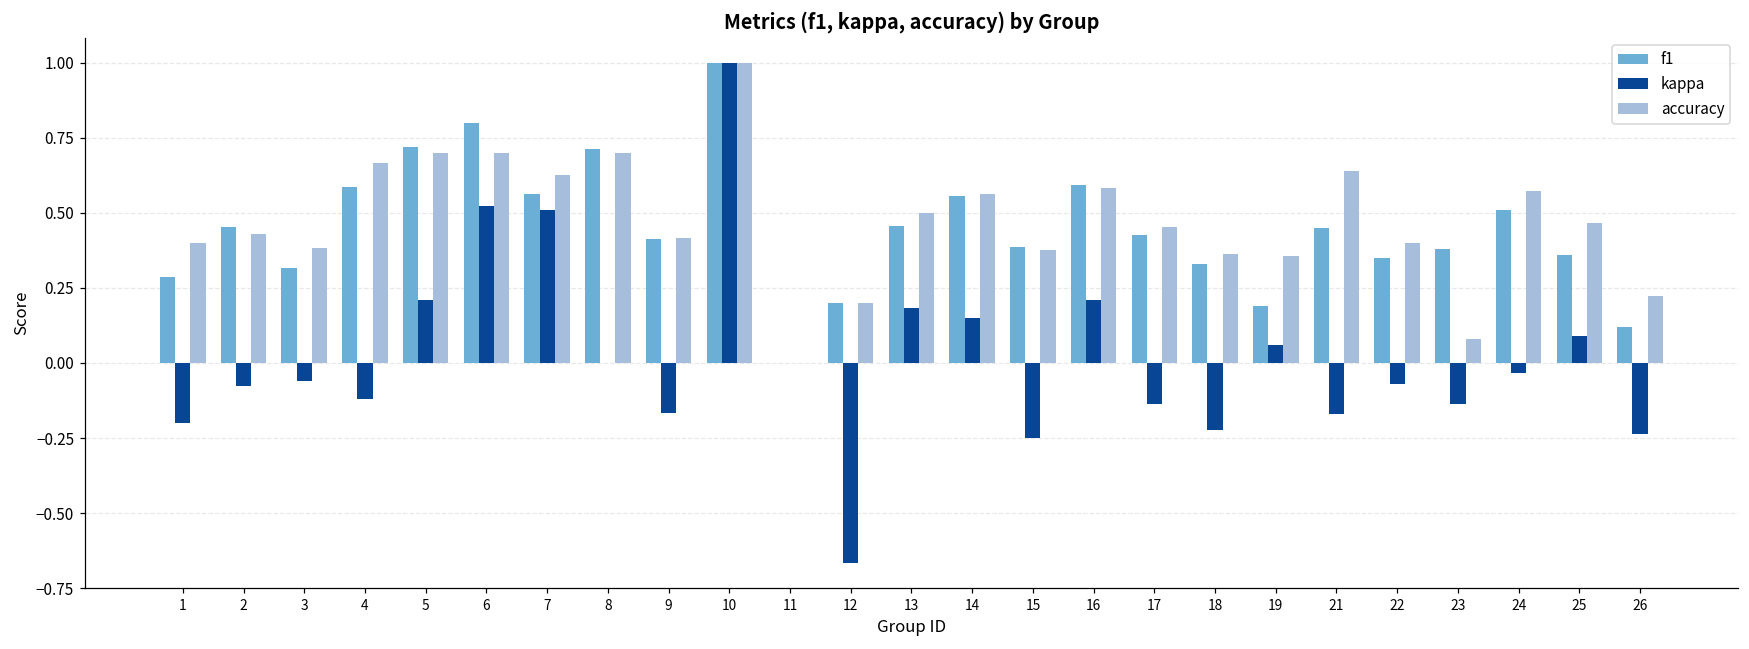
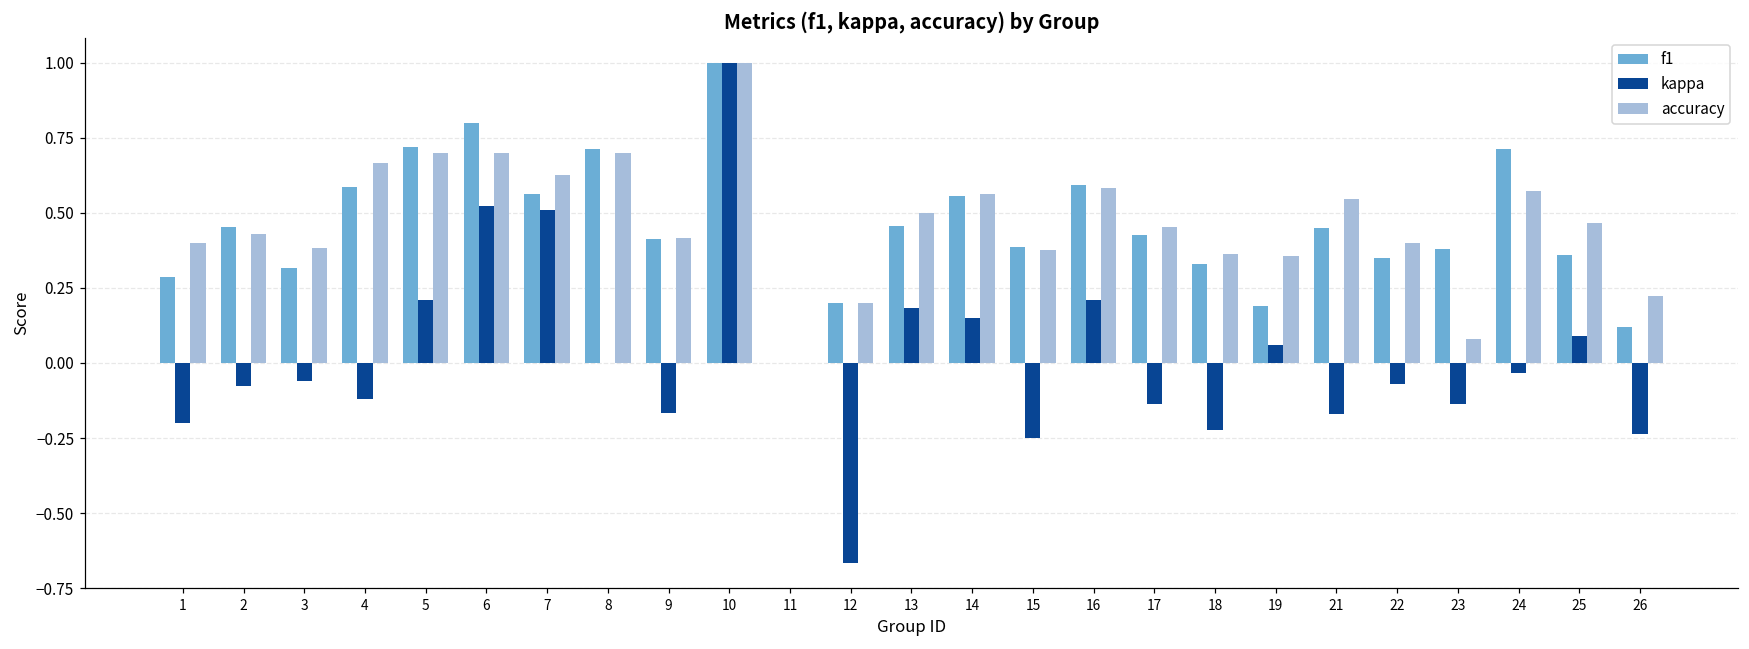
  {
    "f1": {
      "1": 0.29,
      "2": 0.45,
      "3": 0.32,
      "4": 0.59,
      "5": 0.72,
      "6": 0.80,
      "7": 0.56,
      "8": 0.71,
      "9": 0.41,
      "10": 1.00,
      "11": 0.00,
      "12": 0.20,
      "13": 0.46,
      "14": 0.56,
      "15": 0.38,
      "16": 0.59,
      "17": 0.43,
      "18": 0.33,
      "19": 0.19,
      "21": 0.45,
      "22": 0.35,
      "23": 0.38,
-     "24": 0.51,
+     "24": 0.71,
      "25": 0.36,
      "26": 0.12
    },
    "kappa": {
      "1": -0.20,
      "2": -0.08,
      "3": -0.06,
      "4": -0.12,
      "5": 0.21,
      "6": 0.52,
      "7": 0.51,
      "8": 0.00,
      "9": -0.17,
      "10": 1.00,
      "11": 0.00,
      "12": -0.67,
      "13": 0.18,
      "14": 0.15,
      "15": -0.25,
      "16": 0.21,
      "17": -0.14,
      "18": -0.22,
      "19": 0.06,
      "21": -0.17,
      "22": -0.07,
      "23": -0.14,
      "24": -0.03,
      "25": 0.09,
      "26": -0.24
    },
    "accuracy": {
      "1": 0.40,
      "2": 0.43,
      "3": 0.38,
      "4": 0.67,
      "5": 0.70,
      "6": 0.70,
      "7": 0.63,
      "8": 0.70,
      "9": 0.42,
      "10": 1.00,
      "11": 0.00,
      "12": 0.20,
      "13": 0.50,
      "14": 0.56,
      "15": 0.38,
      "16": 0.58,
      "17": 0.45,
      "18": 0.36,
      "19": 0.36,
-     "21": 0.64,
+     "21": 0.55,
      "22": 0.40,
      "23": 0.08,
      "24": 0.57,
      "25": 0.47,
      "26": 0.22
    }
  }
